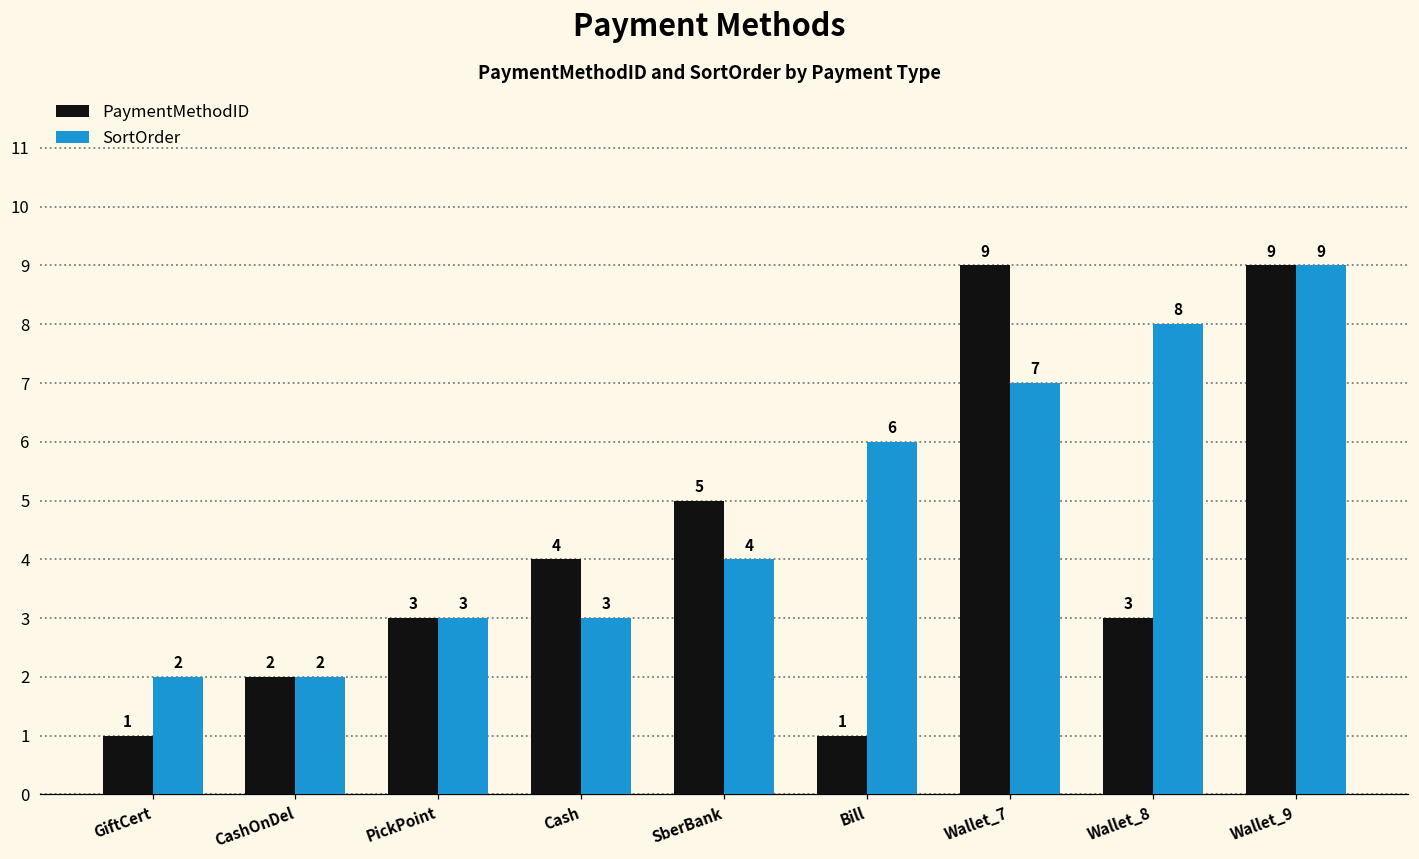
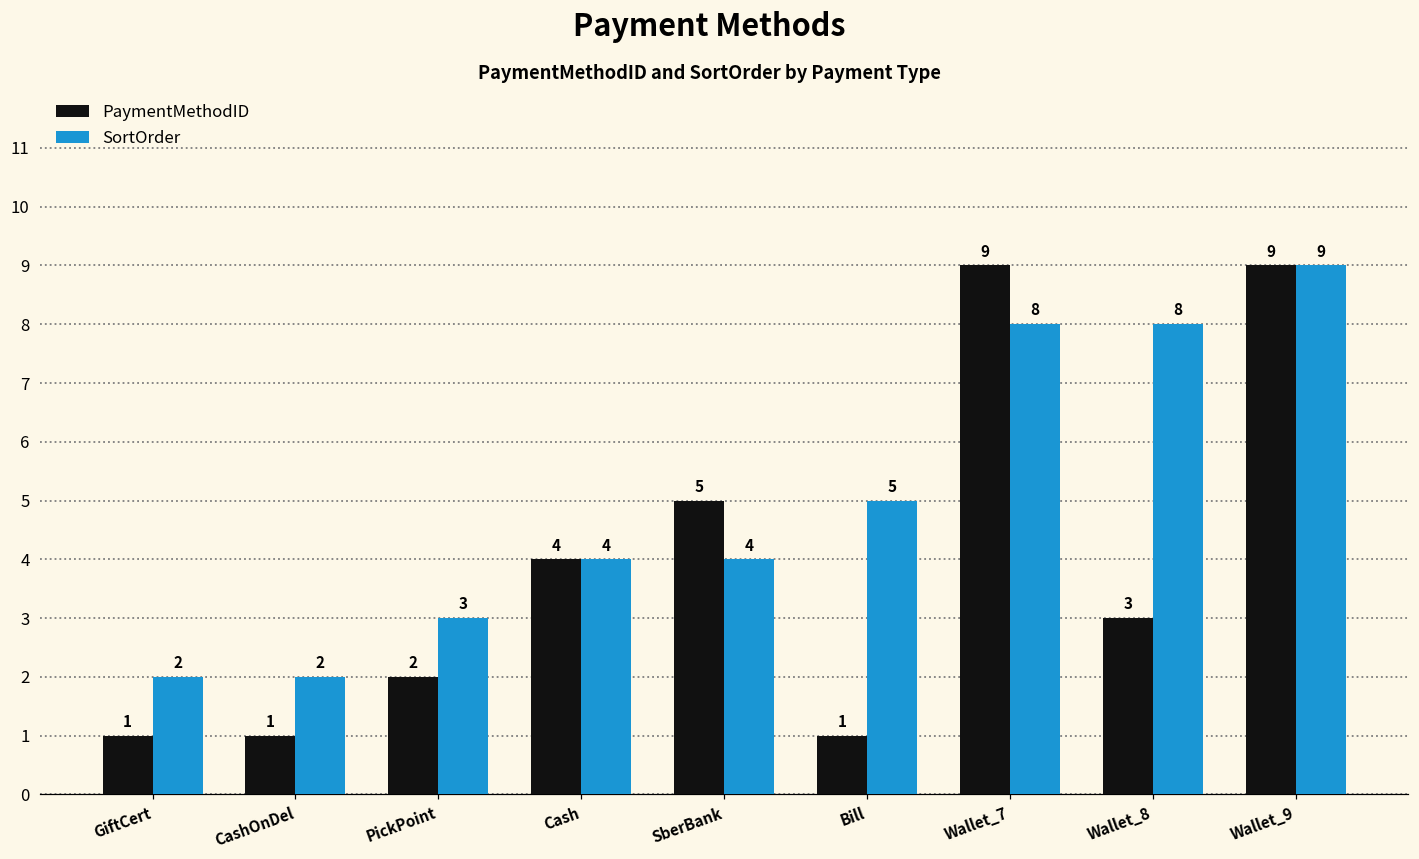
  {
    "PaymentMethodID": {
      "GiftCert": 1,
-     "CashOnDel": 2,
-     "PickPoint": 3,
+     "CashOnDel": 1,
+     "PickPoint": 2,
      "Cash": 4,
      "SberBank": 5,
      "Bill": 1,
      "Wallet_7": 9,
      "Wallet_8": 3,
      "Wallet_9": 9
    },
    "SortOrder": {
      "GiftCert": 2,
      "CashOnDel": 2,
      "PickPoint": 3,
-     "Cash": 3,
+     "Cash": 4,
      "SberBank": 4,
-     "Bill": 6,
-     "Wallet_7": 7,
+     "Bill": 5,
+     "Wallet_7": 8,
      "Wallet_8": 8,
      "Wallet_9": 9
    }
  }
